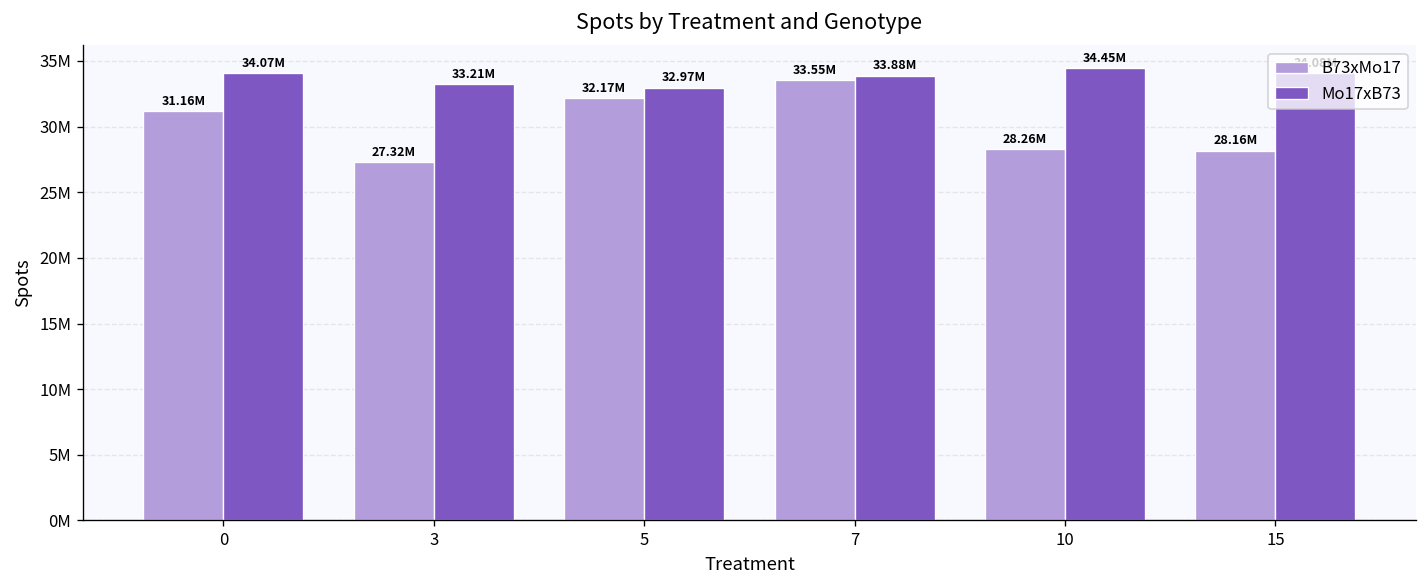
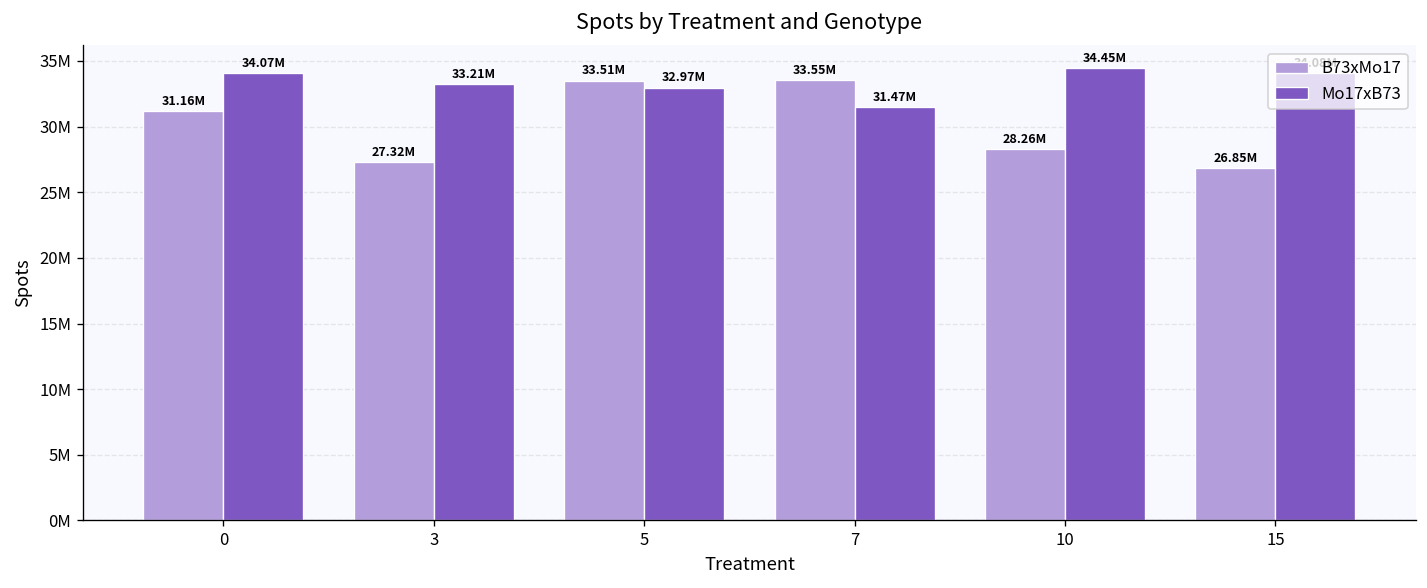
  {
    "B73xMo17": {
      "0": "31.16M",
      "3": "27.32M",
-     "5": "32.17M",
+     "5": "33.51M",
      "7": "33.55M",
      "10": "28.26M",
-     "15": "28.16M"
+     "15": "26.85M"
    },
    "Mo17xB73": {
      "0": "34.07M",
      "3": "33.21M",
      "5": "32.97M",
-     "7": "33.88M",
+     "7": "31.47M",
      "10": "34.45M"
    }
  }
